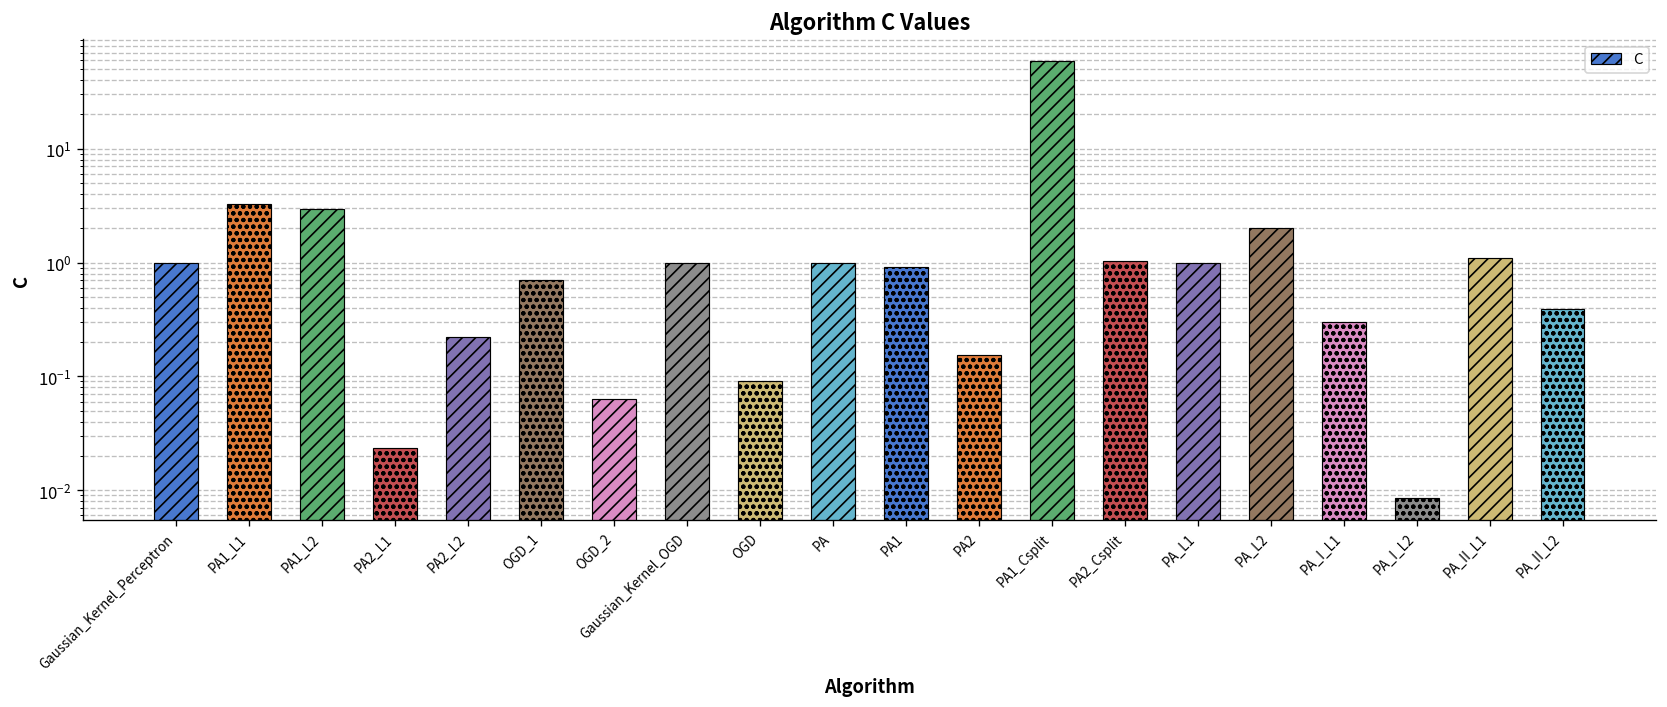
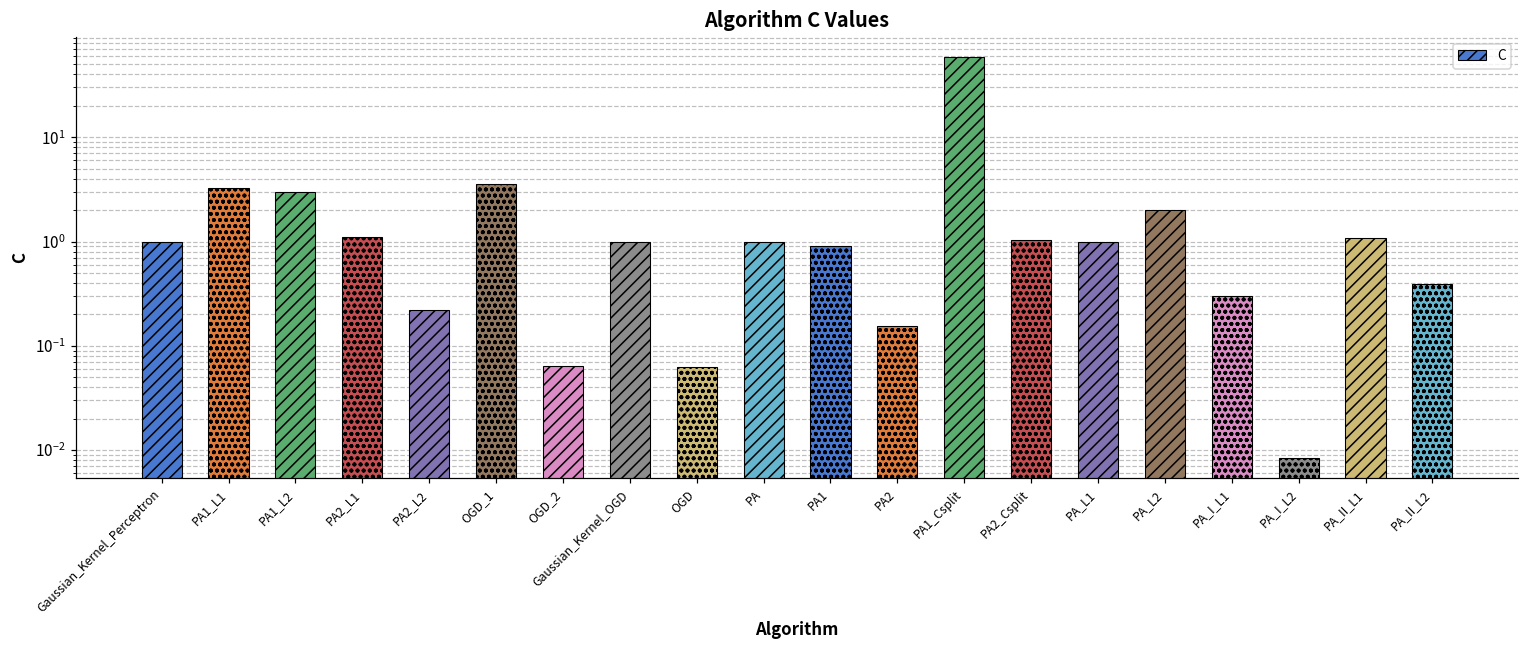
  {
    "Gaussian_Kernel_Perceptron": 1.0,
    "PA1_L1": 3.3,
    "PA1_L2": 3.0,
-   "PA2_L1": 0.023,
+   "PA2_L1": 1.1,
    "PA2_L2": 0.22,
-   "OGD_1": 0.7,
+   "OGD_1": 3.6,
    "OGD_2": 0.06,
    "Gaussian_Kernel_OGD": 1.0,
-   "OGD": 0.09,
+   "OGD": 0.06,
    "PA": 1.0,
    "PA1": 0.9,
    "PA2": 0.15,
    "PA1_Csplit": 60,
    "PA2_Csplit": 1.0,
    "PA_L1": 1.0,
    "PA_L2": 2.0,
    "PA_I_L1": 0.30,
    "PA_I_L2": 0.008,
    "PA_II_L1": 1.1,
    "PA_II_L2": 0.39
  }
